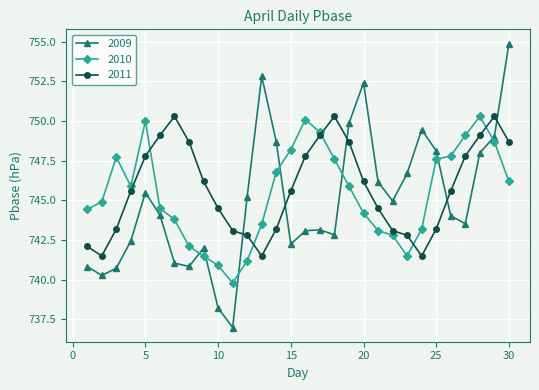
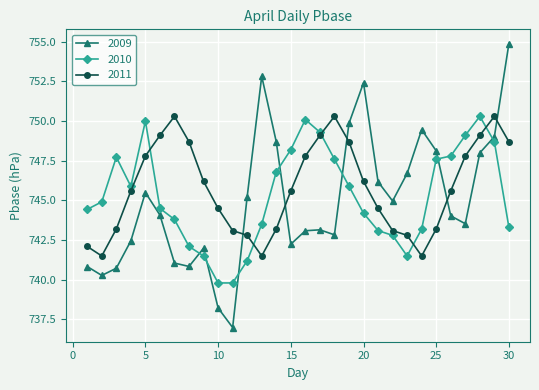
  {
    "2010": {
      "5": 750.0,
-     "10": 740.9,
+     "10": 739.8,
      "15": 748.2,
      "20": 744.2,
      "25": 747.6,
-     "30": 746.2
+     "30": 743.3
    }
  }
